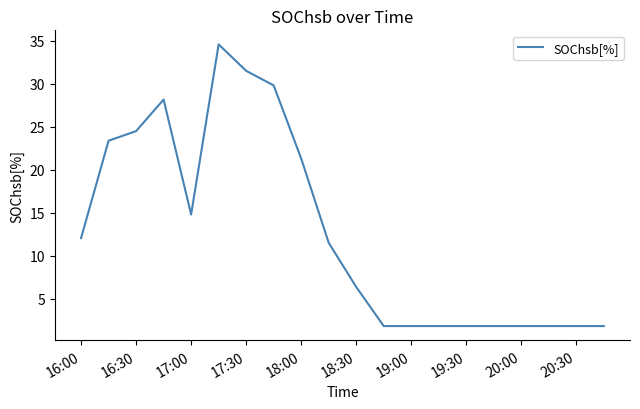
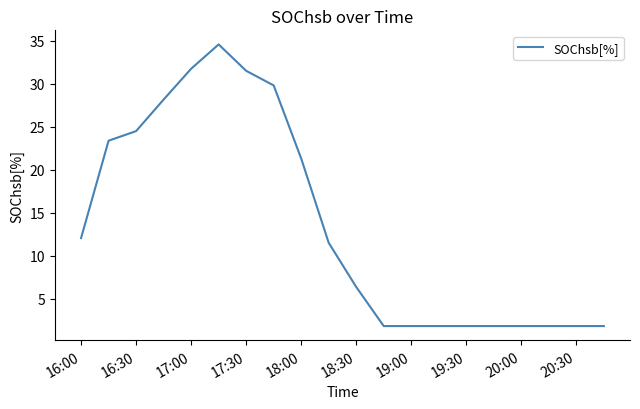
  {
    "16:00": 12,
    "16:30": 25,
-   "17:00": 15,
+   "17:00": 32,
    "17:30": 32,
    "18:00": 21,
    "18:30": 6,
    "19:00": 2,
    "19:30": 2,
    "20:00": 2,
    "20:30": 2
  }
